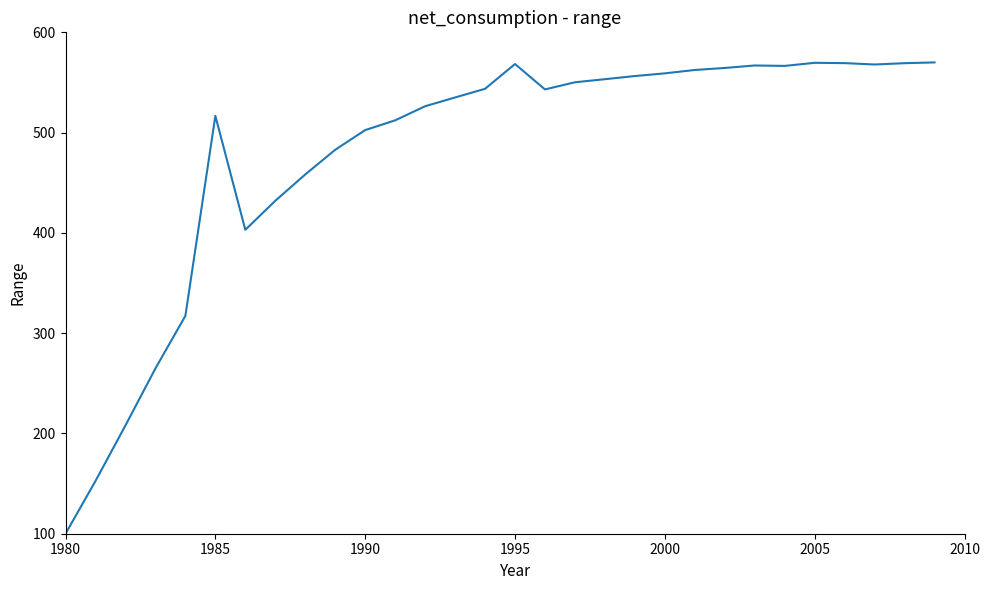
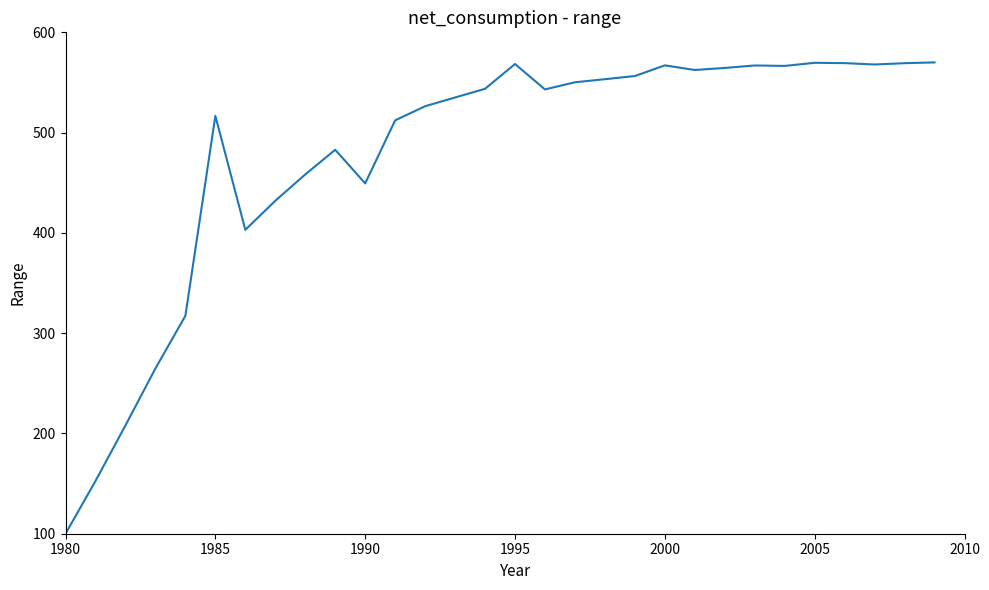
  {
    "1980": 100,
    "1985": 517,
-   "1990": 503,
+   "1990": 449,
    "1995": 568,
-   "2000": 559,
+   "2000": 567,
    "2005": 570
  }
